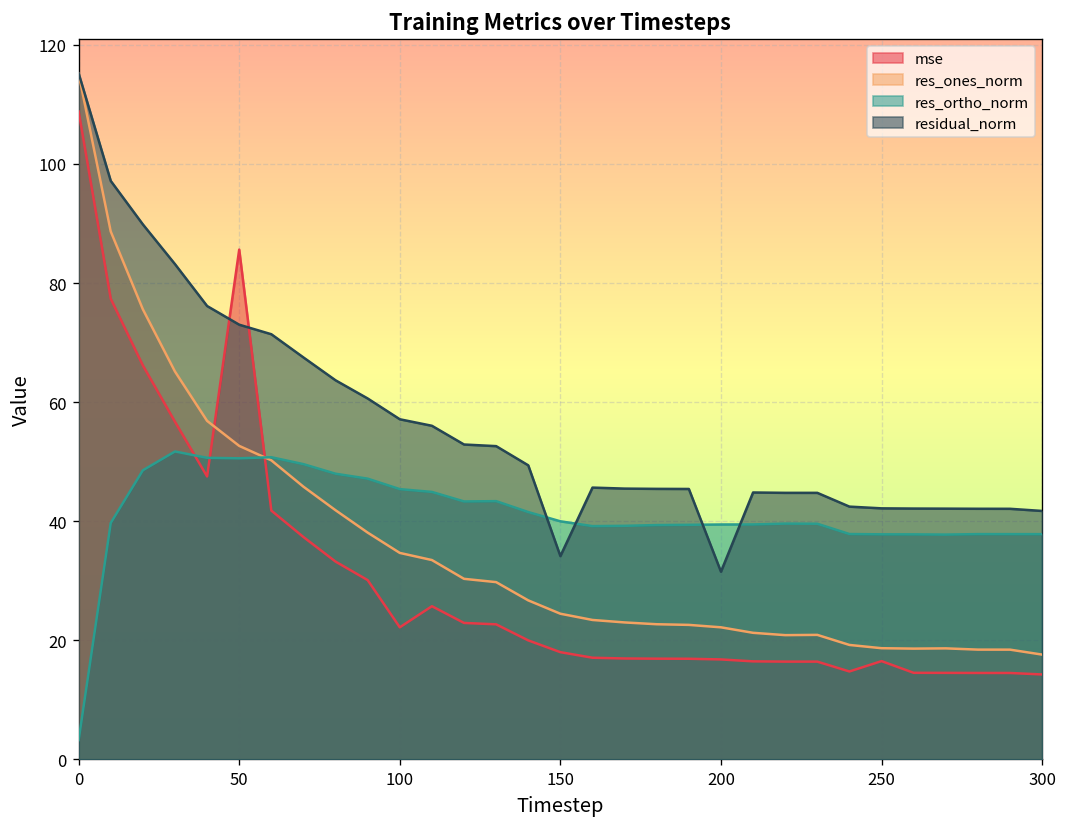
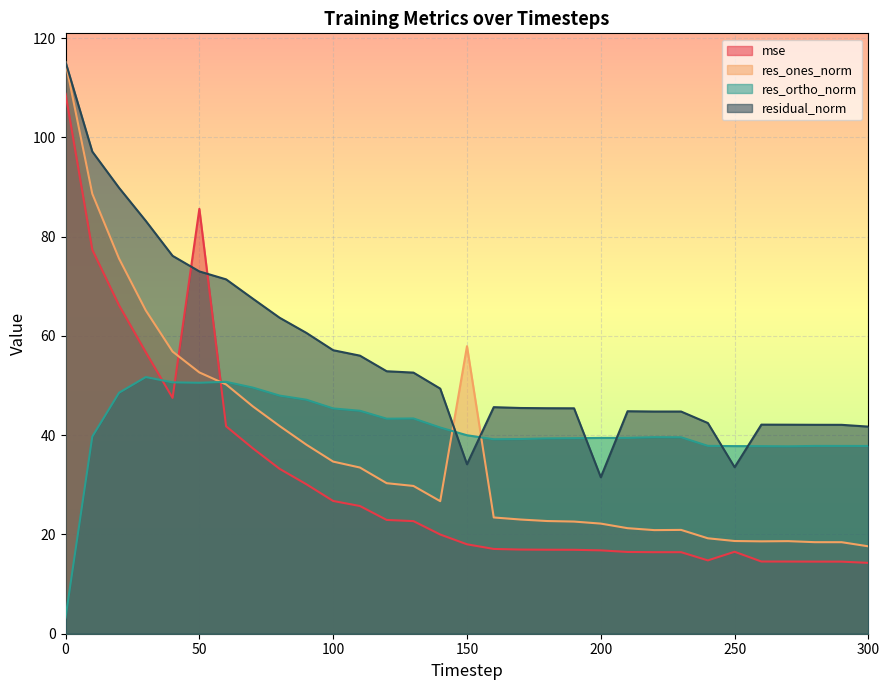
  {
    "mse": {
      "0": 109,
      "50": 86,
-     "100": 22,
+     "100": 27,
      "150": 18,
      "200": 17,
      "250": 17,
      "300": 14
    },
    "res_ones_norm": {
      "50": 53,
      "100": 35,
-     "150": 24,
+     "150": 58,
      "200": 22,
      "250": 19,
      "300": 18
    },
    "res_ortho_norm": {
      "0": 3,
      "50": 51,
      "100": 45,
      "150": 40,
      "200": 39,
      "250": 38,
      "300": 38
    },
    "residual_norm": {
      "50": 73,
      "100": 57,
      "150": 34,
      "200": 32,
-     "250": 42,
+     "250": 34,
      "300": 42
    }
  }
